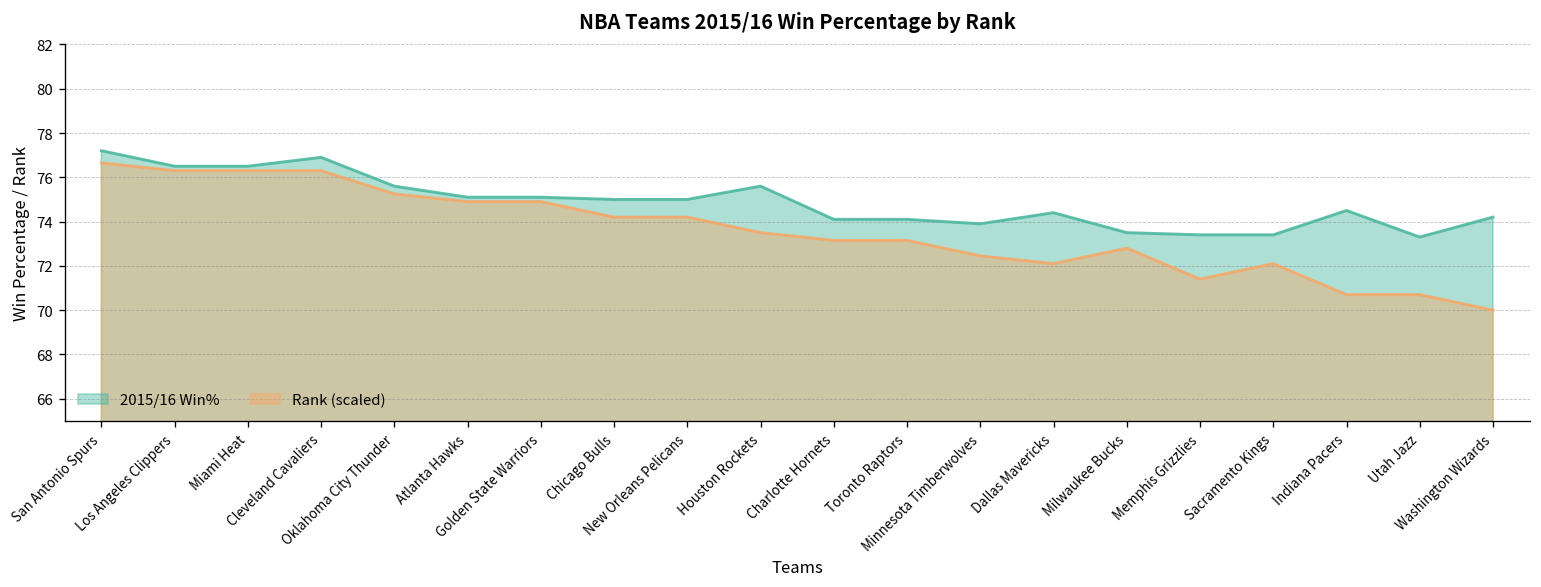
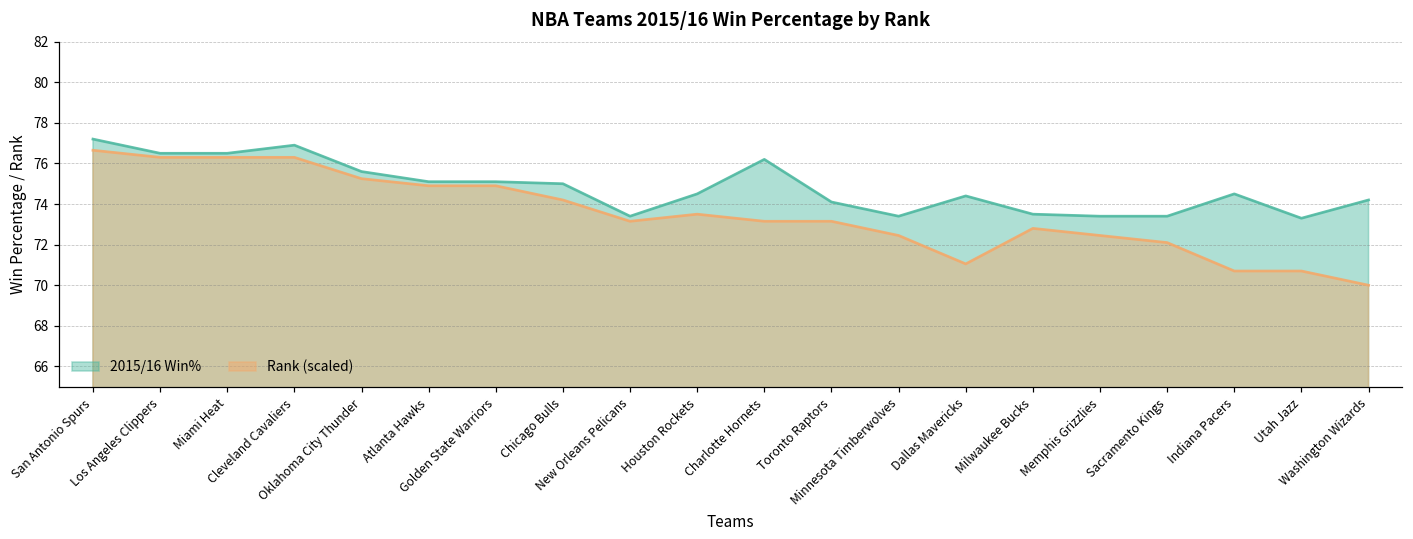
  {
    "2015/16 Win%": {
      "San Antonio Spurs": 77.2,
      "Los Angeles Clippers": 76.5,
      "Miami Heat": 76.5,
      "Cleveland Cavaliers": 76.9,
      "Oklahoma City Thunder": 75.6,
      "Atlanta Hawks": 75.1,
      "Golden State Warriors": 75.1,
      "Chicago Bulls": 75.0,
-     "New Orleans Pelicans": 75.0,
-     "Houston Rockets": 75.6,
-     "Charlotte Hornets": 74.1,
+     "New Orleans Pelicans": 73.4,
+     "Houston Rockets": 74.5,
+     "Charlotte Hornets": 76.2,
      "Toronto Raptors": 74.1,
-     "Minnesota Timberwolves": 73.9,
+     "Minnesota Timberwolves": 73.4,
      "Dallas Mavericks": 74.4,
      "Milwaukee Bucks": 73.5,
      "Memphis Grizzlies": 73.4,
      "Sacramento Kings": 73.4,
      "Indiana Pacers": 74.5,
      "Utah Jazz": 73.3,
      "Washington Wizards": 74.2
    },
    "Rank (scaled)": {
      "San Antonio Spurs": 76.7,
      "Los Angeles Clippers": 76.3,
      "Miami Heat": 76.3,
      "Cleveland Cavaliers": 76.3,
      "Oklahoma City Thunder": 75.3,
      "Atlanta Hawks": 74.9,
      "Golden State Warriors": 74.9,
      "Chicago Bulls": 74.2,
-     "New Orleans Pelicans": 74.2,
+     "New Orleans Pelicans": 73.2,
      "Houston Rockets": 73.5,
      "Charlotte Hornets": 73.2,
      "Toronto Raptors": 73.2,
      "Minnesota Timberwolves": 72.5,
-     "Dallas Mavericks": 72.1,
+     "Dallas Mavericks": 71.1,
      "Milwaukee Bucks": 72.8,
-     "Memphis Grizzlies": 71.4,
+     "Memphis Grizzlies": 72.5,
      "Sacramento Kings": 72.1,
      "Indiana Pacers": 70.7,
      "Utah Jazz": 70.7,
      "Washington Wizards": 70.0
    }
  }
